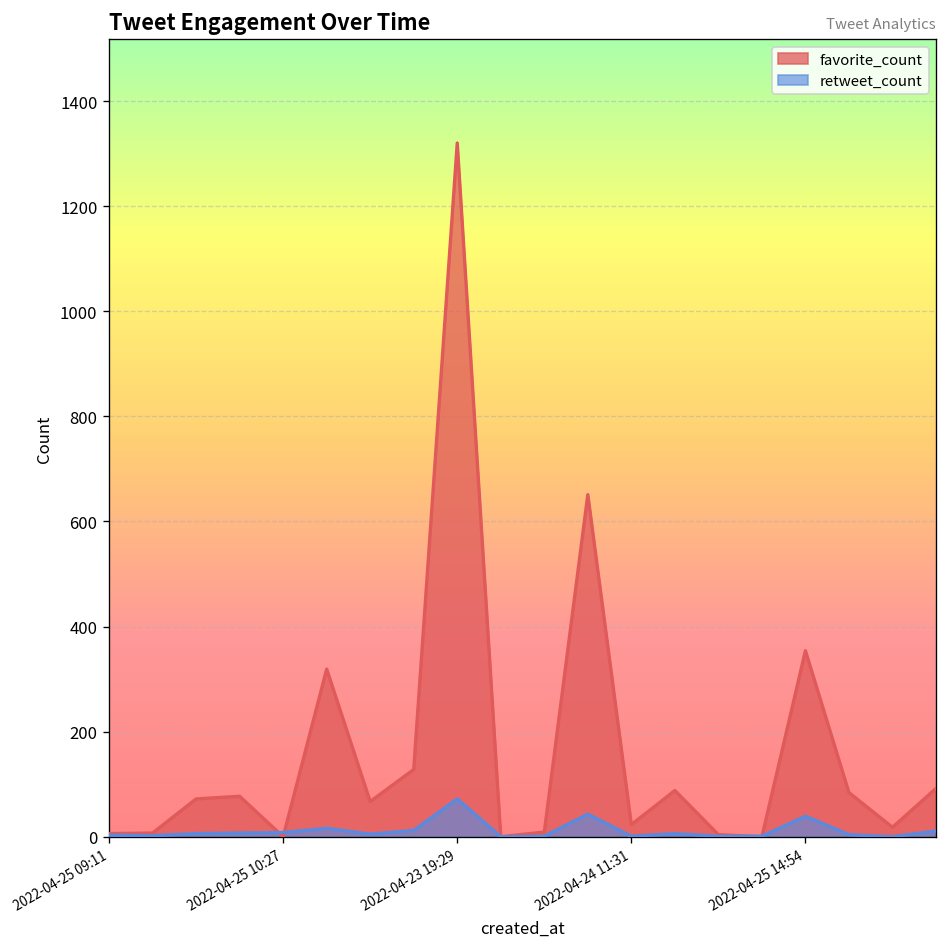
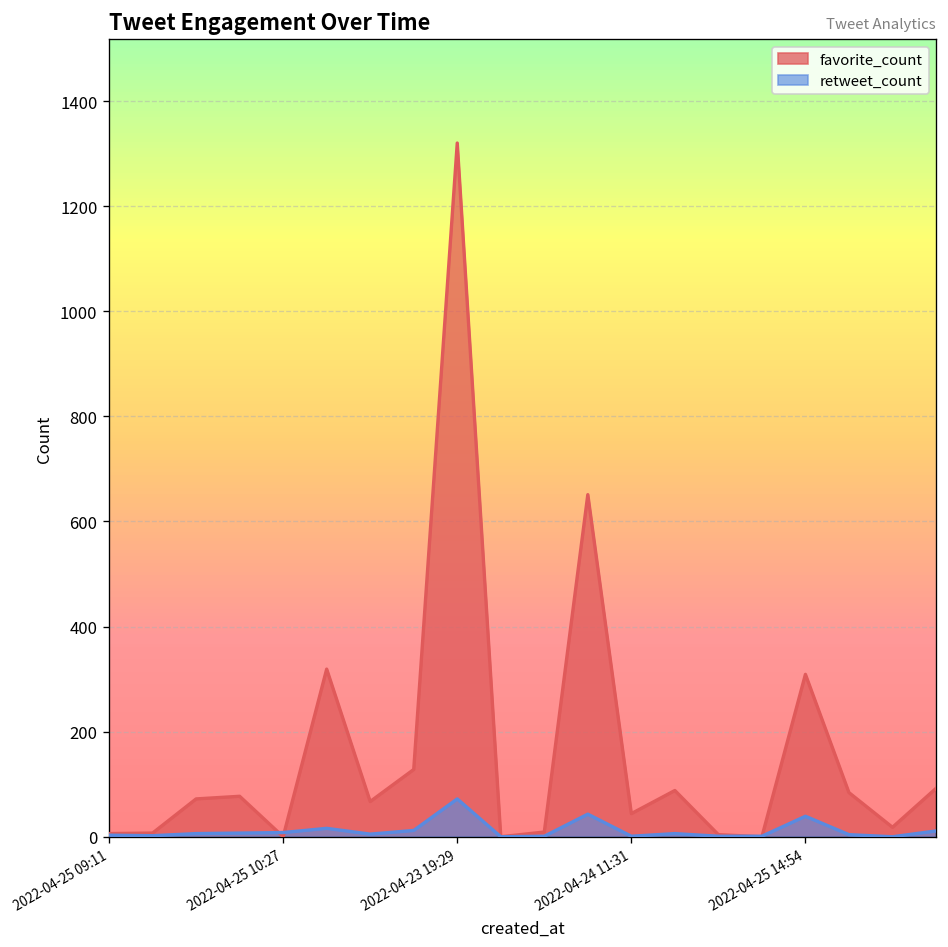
  {
    "favorite_count": {
      "2022-04-25 10:27": 0,
      "2022-04-23 19:29": 1320,
-     "2022-04-24 11:31": 20,
-     "2022-04-25 14:54": 350
+     "2022-04-24 11:31": 40,
+     "2022-04-25 14:54": 310
    },
    "retweet_count": {
      "2022-04-25 10:27": 10,
      "2022-04-23 19:29": 70,
      "2022-04-24 11:31": 0,
      "2022-04-25 14:54": 40
    }
  }
